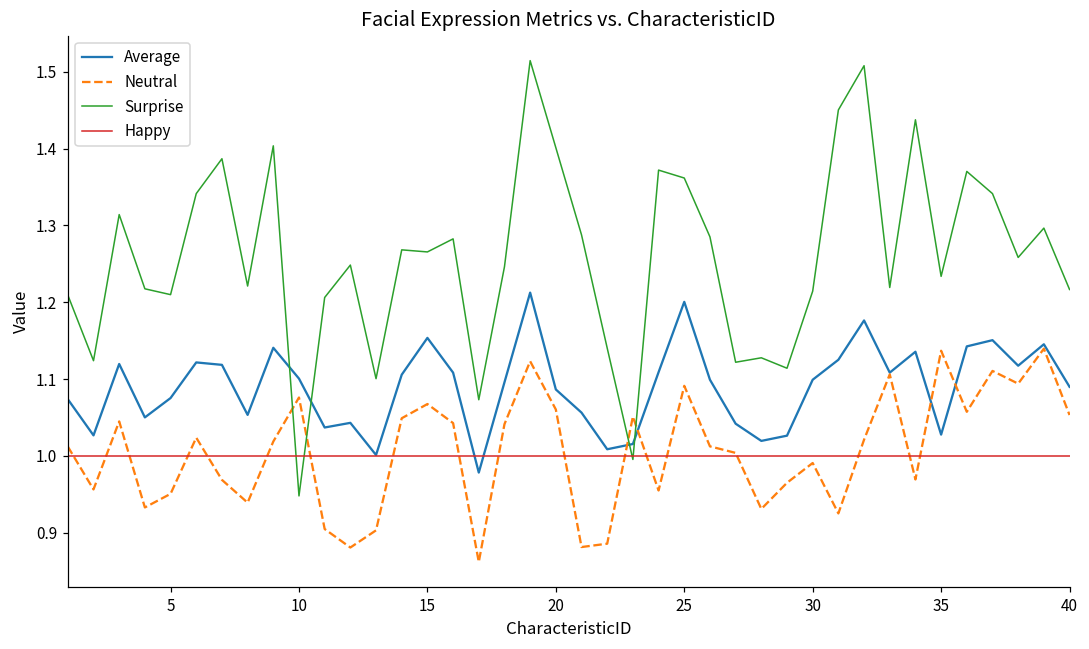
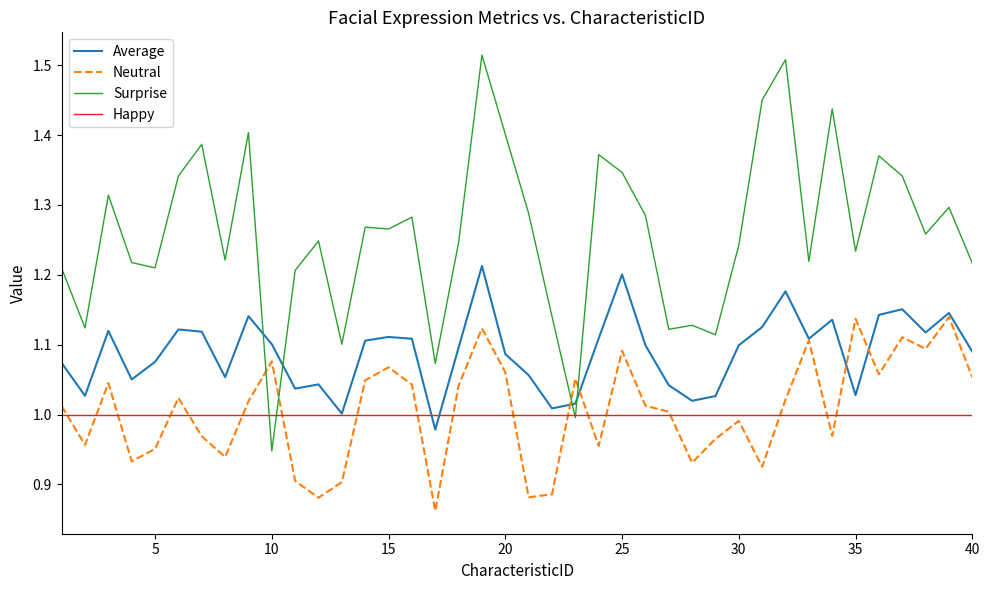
  {
    "Average": {
      "5": 1.08,
      "10": 1.10,
-     "15": 1.15,
+     "15": 1.11,
      "20": 1.09,
      "25": 1.20,
      "30": 1.10,
      "35": 1.03,
      "40": 1.09
    },
    "Neutral": {
      "5": 0.95,
      "10": 1.08,
      "15": 1.07,
      "20": 1.06,
      "25": 1.09,
      "30": 0.99,
      "35": 1.14,
      "40": 1.05
    },
    "Surprise": {
      "5": 1.21,
      "10": 0.95,
      "15": 1.27,
      "20": 1.40,
-     "25": 1.36,
-     "30": 1.21,
+     "25": 1.35,
+     "30": 1.24,
      "35": 1.23,
      "40": 1.22
    },
    "Happy": {
      "5": 1.00,
      "10": 1.00,
      "15": 1.00,
      "20": 1.00,
      "25": 1.00,
      "30": 1.00,
      "35": 1.00,
      "40": 1.00
    }
  }
